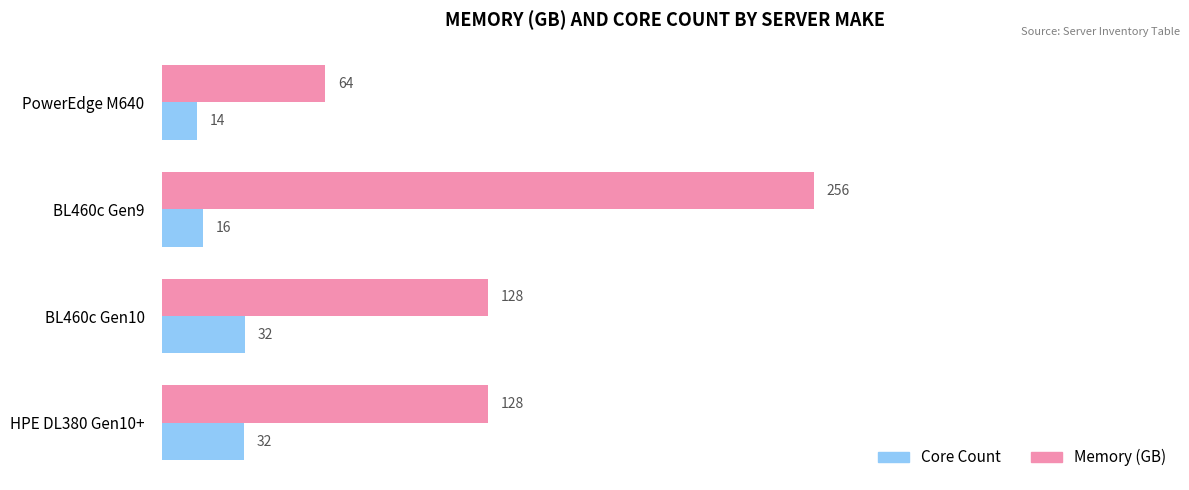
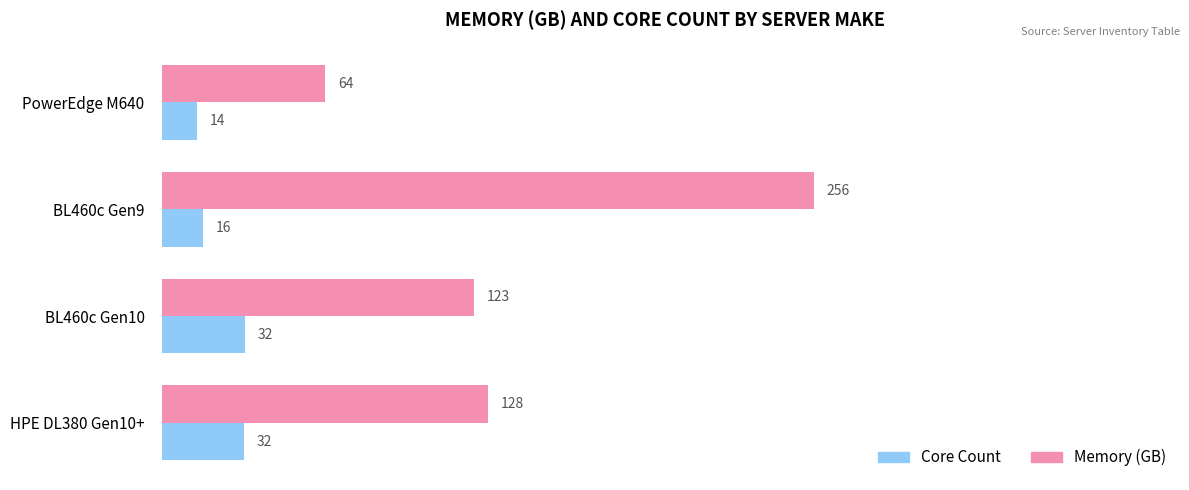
  {
    "Memory (GB)": {
      "PowerEdge M640": 64,
      "BL460c Gen9": 256,
-     "BL460c Gen10": 128,
+     "BL460c Gen10": 123,
      "HPE DL380 Gen10+": 128
    },
    "Core Count": {
      "PowerEdge M640": 14,
      "BL460c Gen9": 16,
      "BL460c Gen10": 32,
      "HPE DL380 Gen10+": 32
    }
  }
